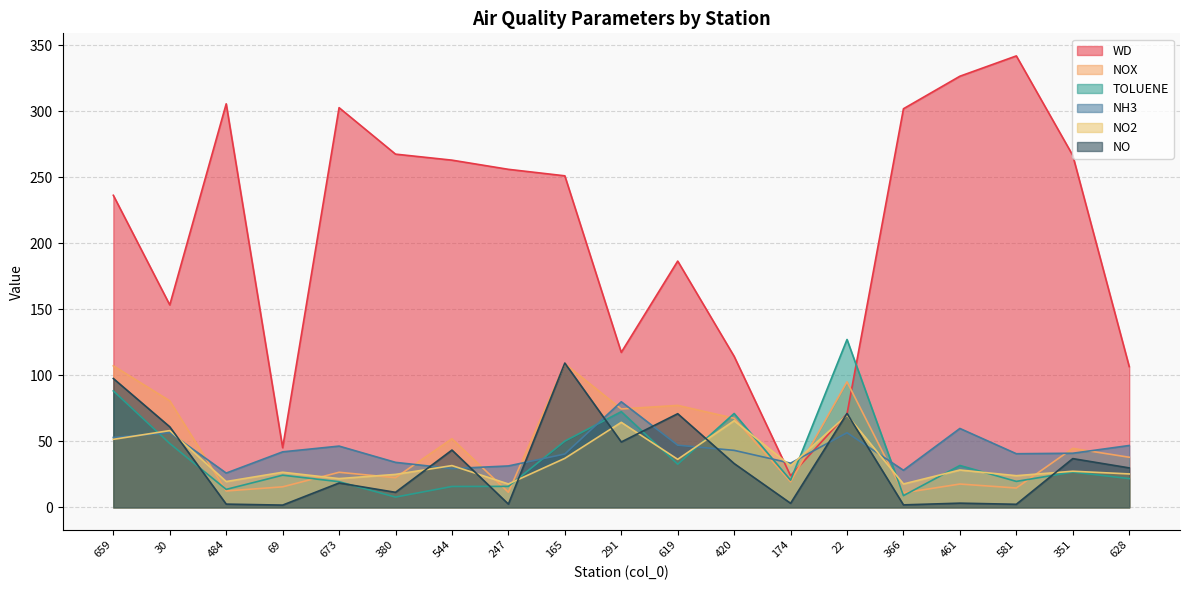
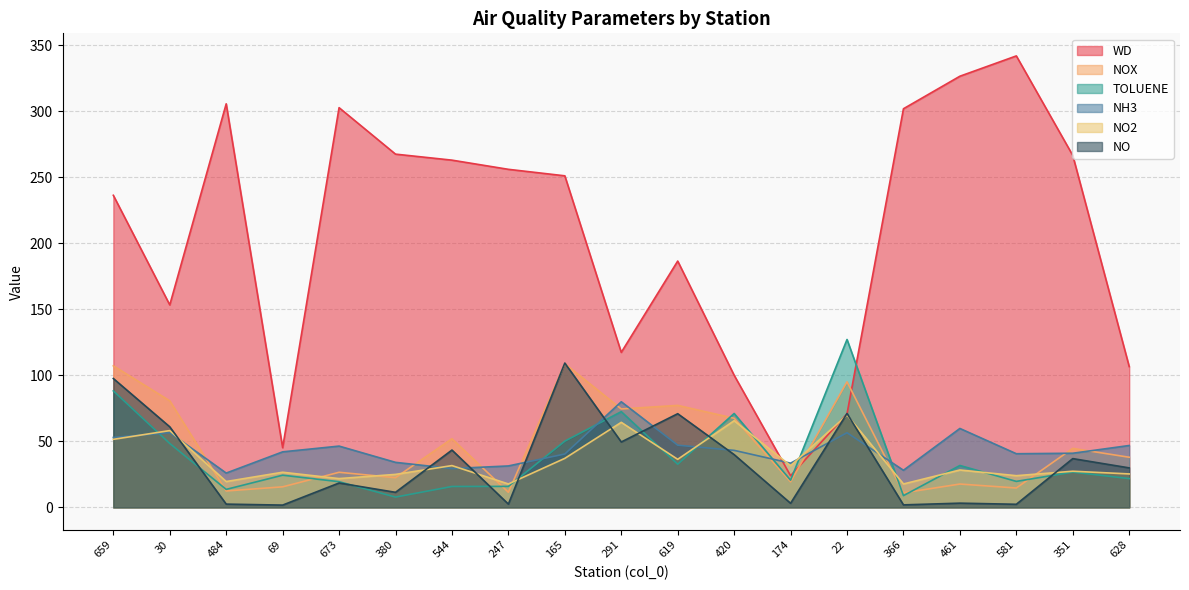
  {
    "WD": {
      "659": 236,
      "30": 153,
      "484": 306,
      "69": 45,
      "673": 303,
      "380": 267,
      "544": 263,
      "247": 256,
      "165": 251,
      "291": 117,
      "619": 186,
-     "420": 114,
+     "420": 100,
      "174": 24,
      "366": 302,
      "461": 326,
      "581": 342,
      "628": 107
    },
    "NO": {
      "659": 98,
      "30": 61,
      "484": 2,
      "69": 2,
      "380": 11,
      "544": 43,
      "247": 2,
      "291": 50,
      "619": 71,
-     "420": 33,
+     "420": 40,
      "174": 3,
      "366": 2,
      "461": 3,
      "581": 2,
      "351": 37,
      "628": 30
    }
  }
